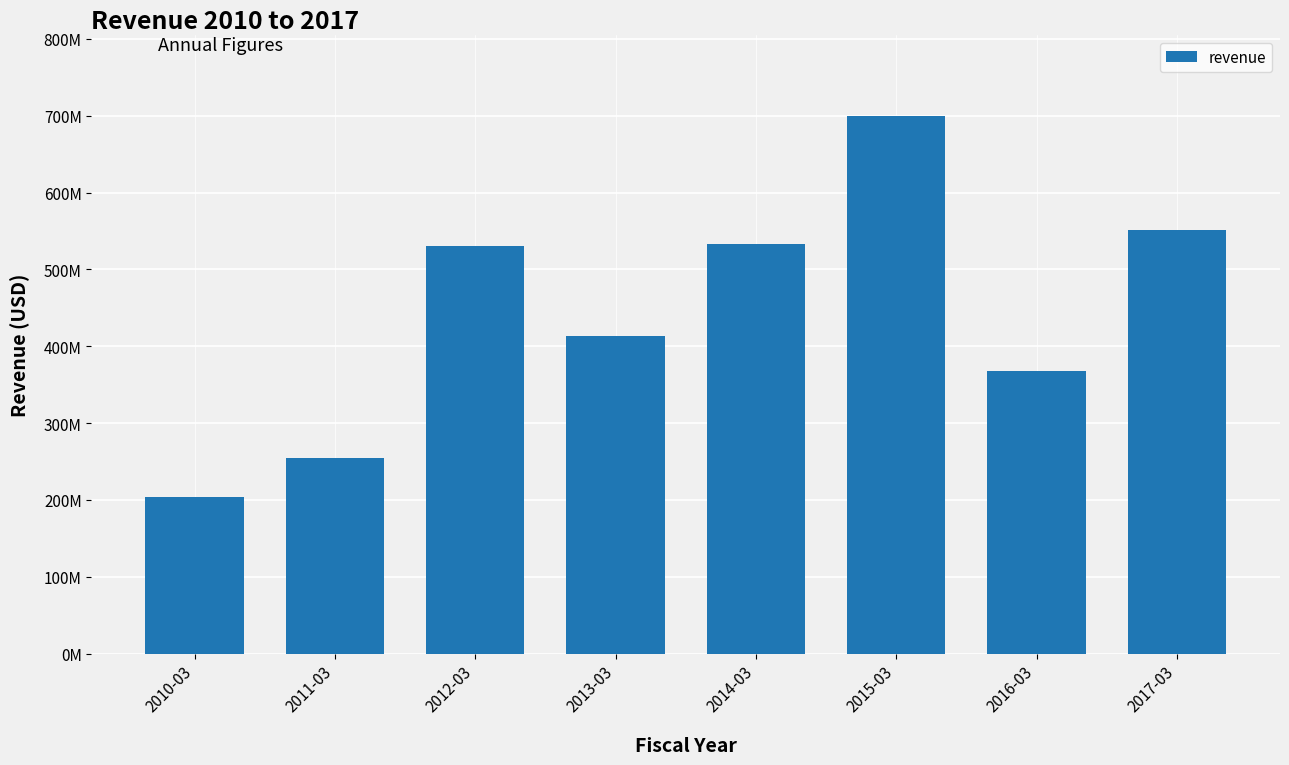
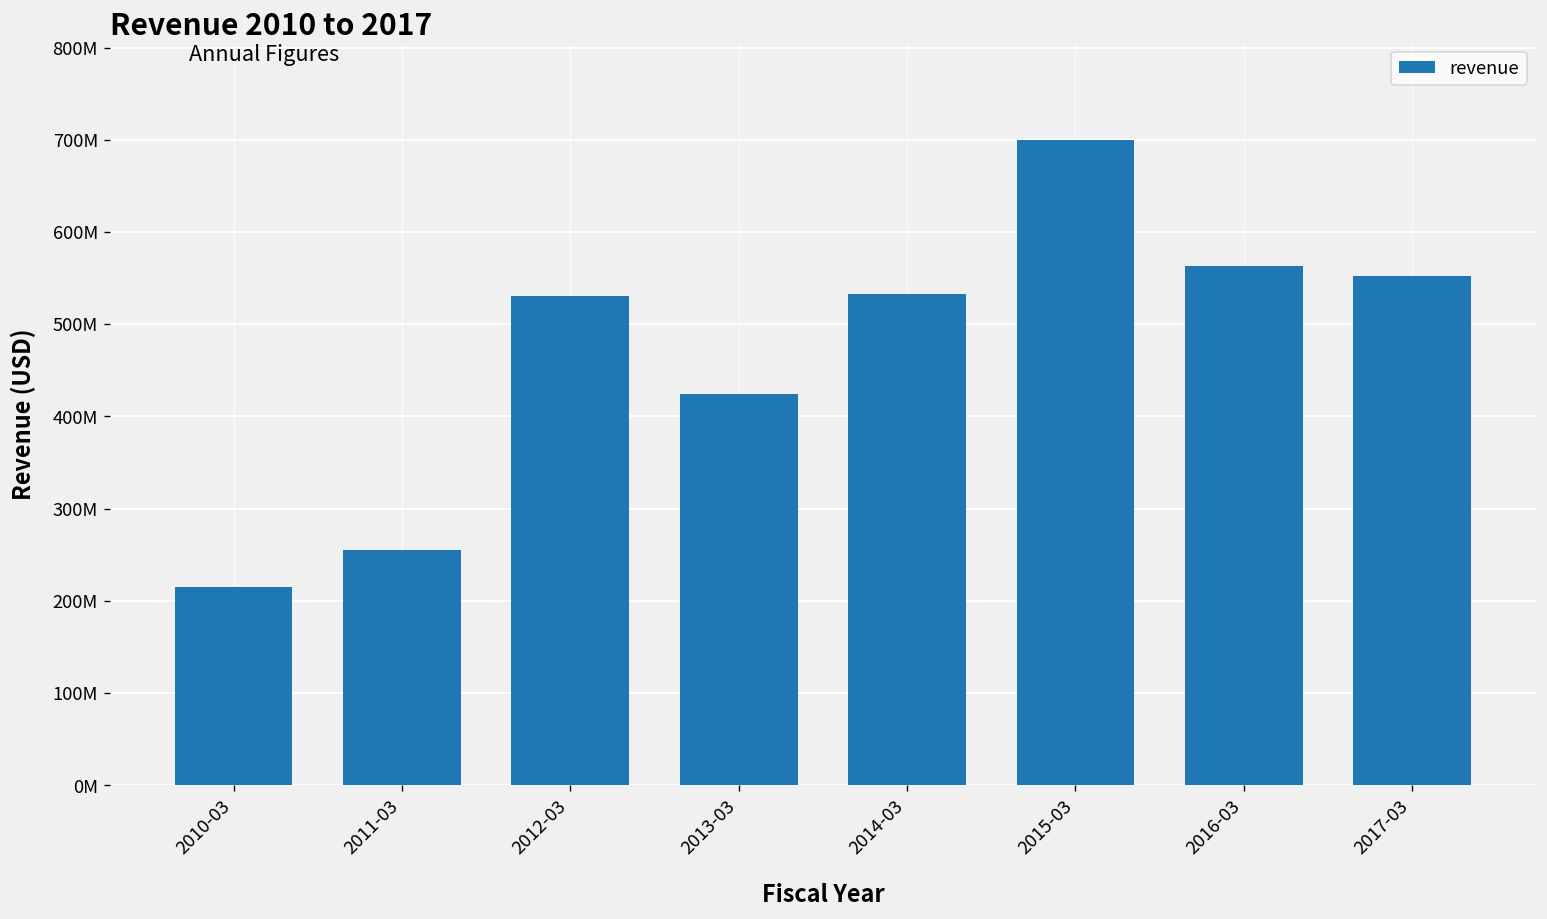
  {
-   "2010-03": 200000000,
+   "2010-03": 220000000,
    "2011-03": 260000000,
    "2012-03": 530000000,
-   "2013-03": 410000000,
+   "2013-03": 420000000,
    "2014-03": 530000000,
    "2015-03": 700000000,
-   "2016-03": 370000000,
+   "2016-03": 560000000,
    "2017-03": 550000000
  }
